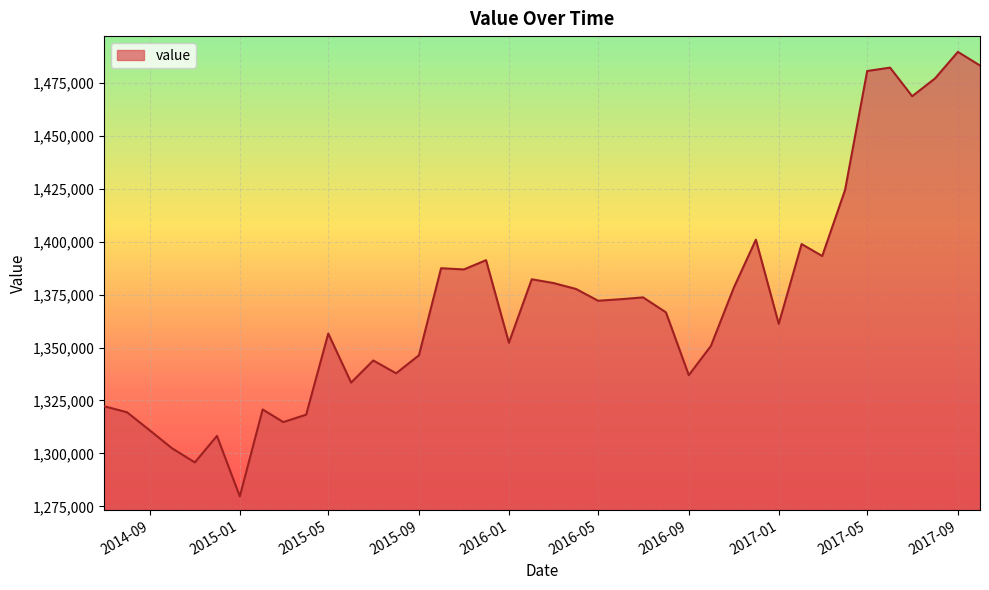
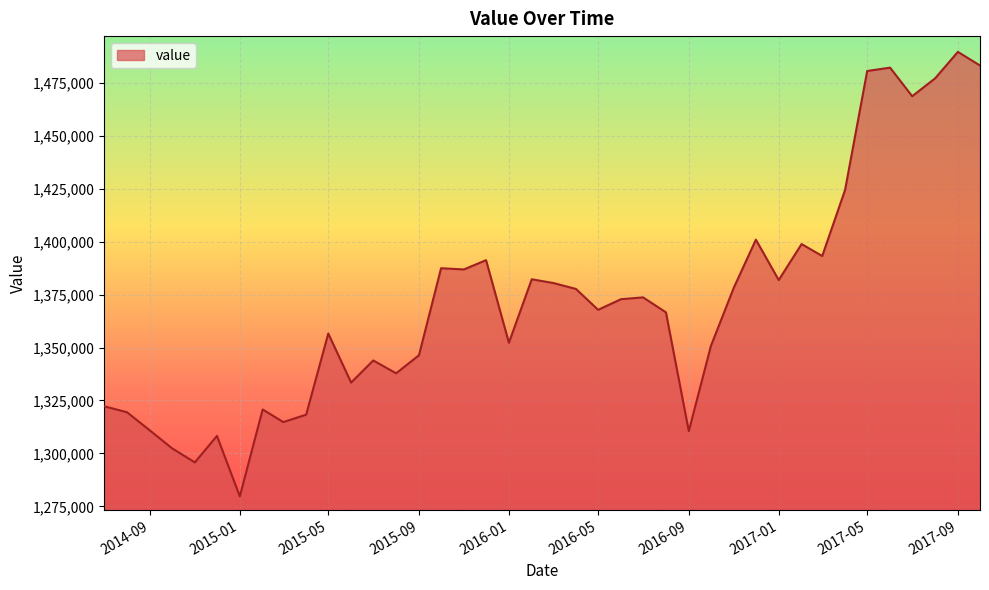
  {
    "2014-09": "1,311,000",
    "2015-01": "1,280,000",
    "2015-05": "1,357,000",
    "2015-09": "1,346,000",
    "2016-01": "1,352,000",
-   "2016-05": "1,372,000",
-   "2016-09": "1,337,000",
-   "2017-01": "1,361,000",
+   "2016-05": "1,368,000",
+   "2016-09": "1,310,000",
+   "2017-01": "1,382,000",
    "2017-05": "1,481,000",
    "2017-09": "1,490,000"
  }
